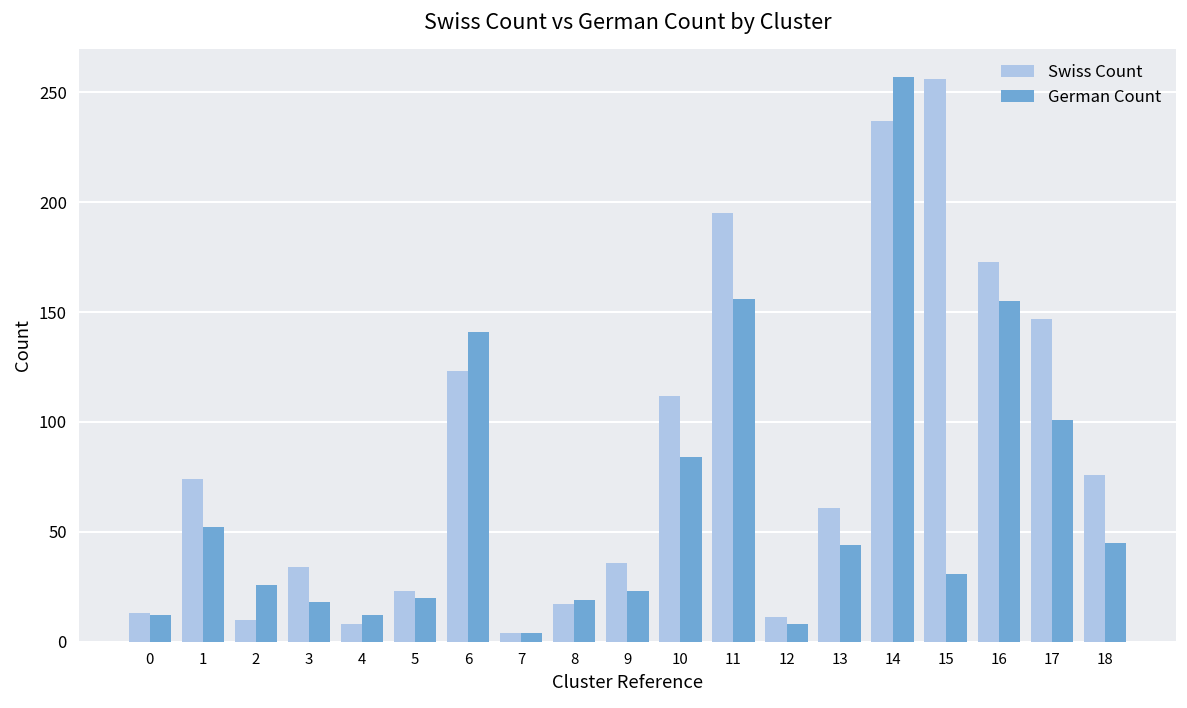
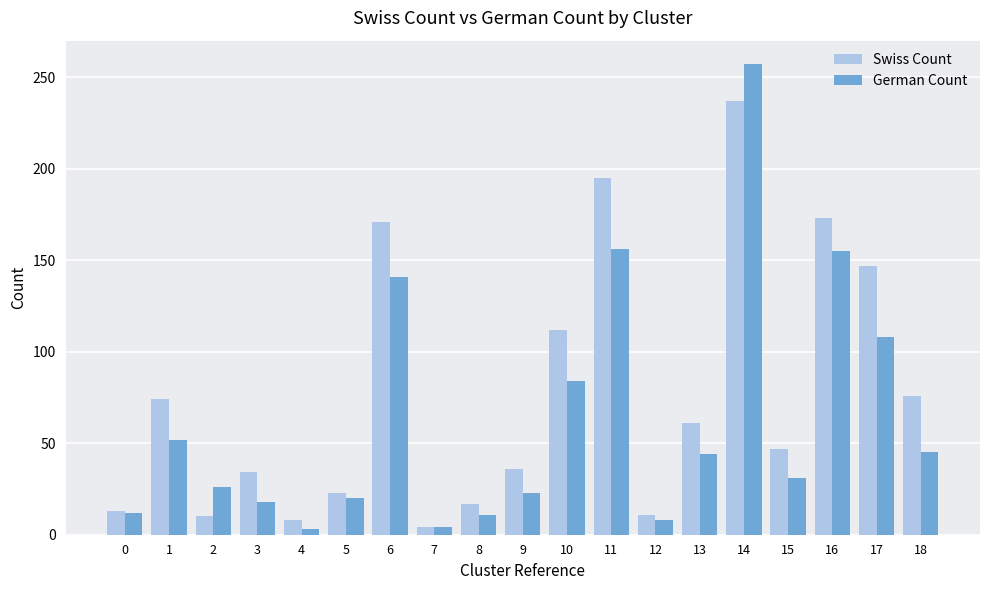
  {
    "Swiss Count": {
      "0": 13,
      "1": 74,
      "2": 10,
      "3": 34,
      "4": 8,
      "5": 23,
-     "6": 123,
+     "6": 171,
      "7": 4,
      "8": 17,
      "9": 36,
      "10": 112,
      "11": 195,
      "12": 11,
      "13": 61,
      "14": 237,
-     "15": 256,
+     "15": 47,
      "16": 173,
      "17": 147,
      "18": 76
    },
    "German Count": {
      "0": 12,
      "1": 52,
      "2": 26,
      "3": 18,
-     "4": 12,
+     "4": 3,
      "5": 20,
      "6": 141,
      "7": 4,
-     "8": 19,
+     "8": 11,
      "9": 23,
      "10": 84,
      "11": 156,
      "12": 8,
      "13": 44,
      "14": 257,
      "15": 31,
      "16": 155,
-     "17": 101,
+     "17": 108,
      "18": 45
    }
  }
